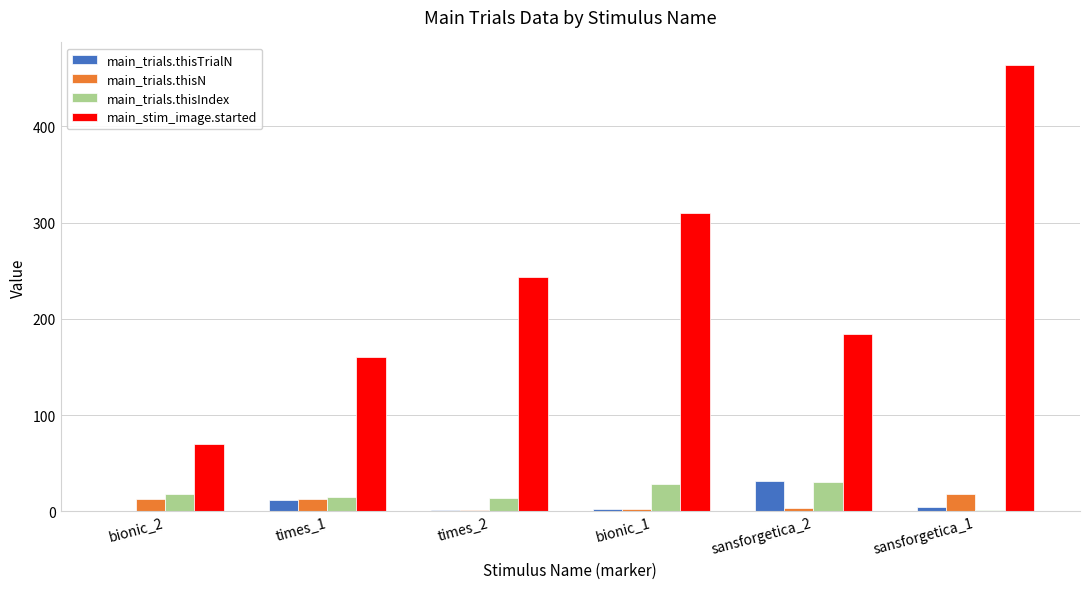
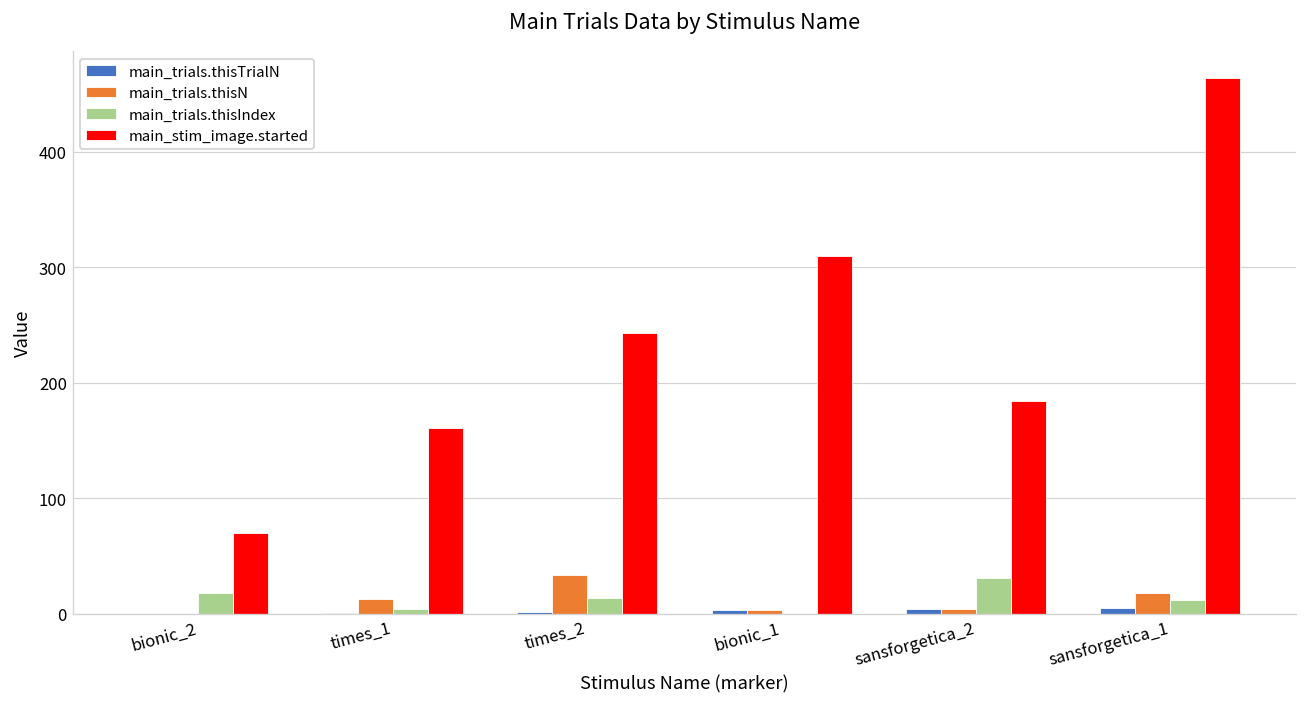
  {
    "main_trials.thisTrialN": {
      "bionic_2": 0,
-     "times_1": 10,
+     "times_1": 0,
      "bionic_1": 0,
-     "sansforgetica_2": 30,
+     "sansforgetica_2": 0,
      "sansforgetica_1": 10
    },
    "main_trials.thisN": {
-     "bionic_2": 10,
+     "bionic_2": 0,
      "times_1": 10,
-     "times_2": 0,
+     "times_2": 30,
      "bionic_1": 0,
      "sansforgetica_2": 0,
      "sansforgetica_1": 20
    },
    "main_trials.thisIndex": {
      "bionic_2": 20,
-     "times_1": 20,
+     "times_1": 0,
      "times_2": 10,
-     "bionic_1": 30,
+     "bionic_1": 0,
      "sansforgetica_2": 30,
-     "sansforgetica_1": 0
+     "sansforgetica_1": 10
    },
    "main_stim_image.started": {
      "bionic_2": 70,
      "times_1": 160,
      "times_2": 240,
      "bionic_1": 310,
      "sansforgetica_2": 180,
      "sansforgetica_1": 460
    }
  }
